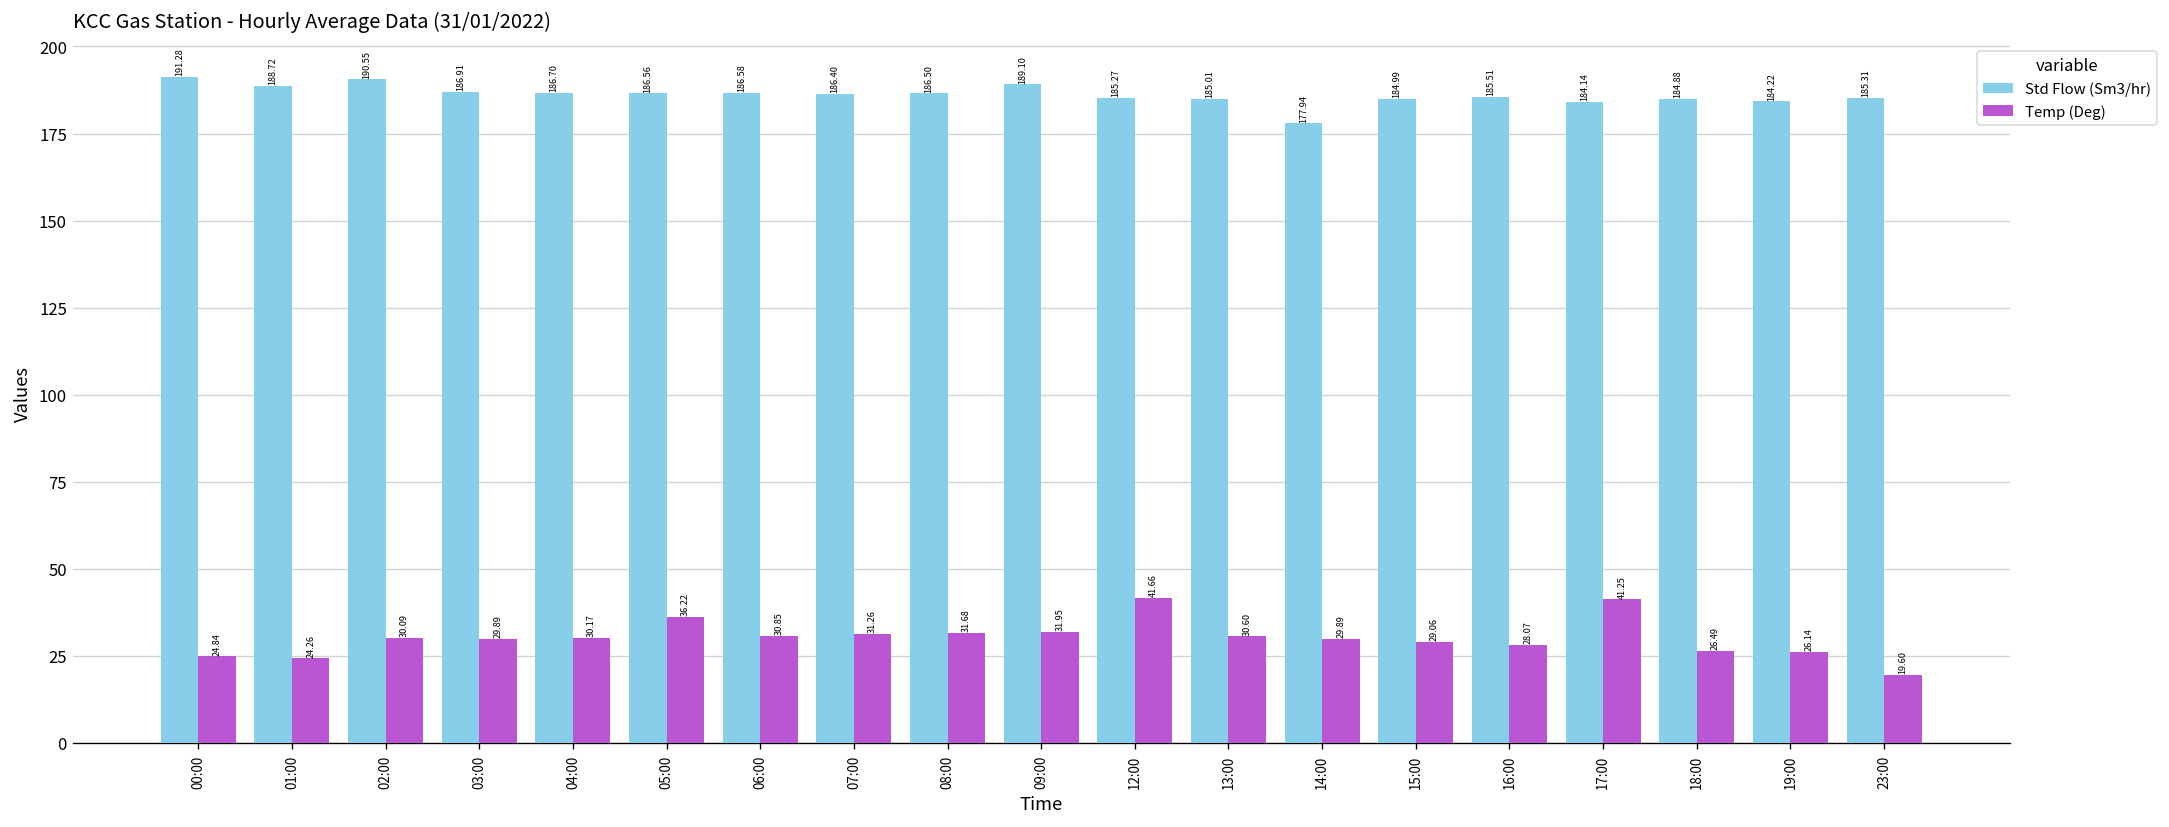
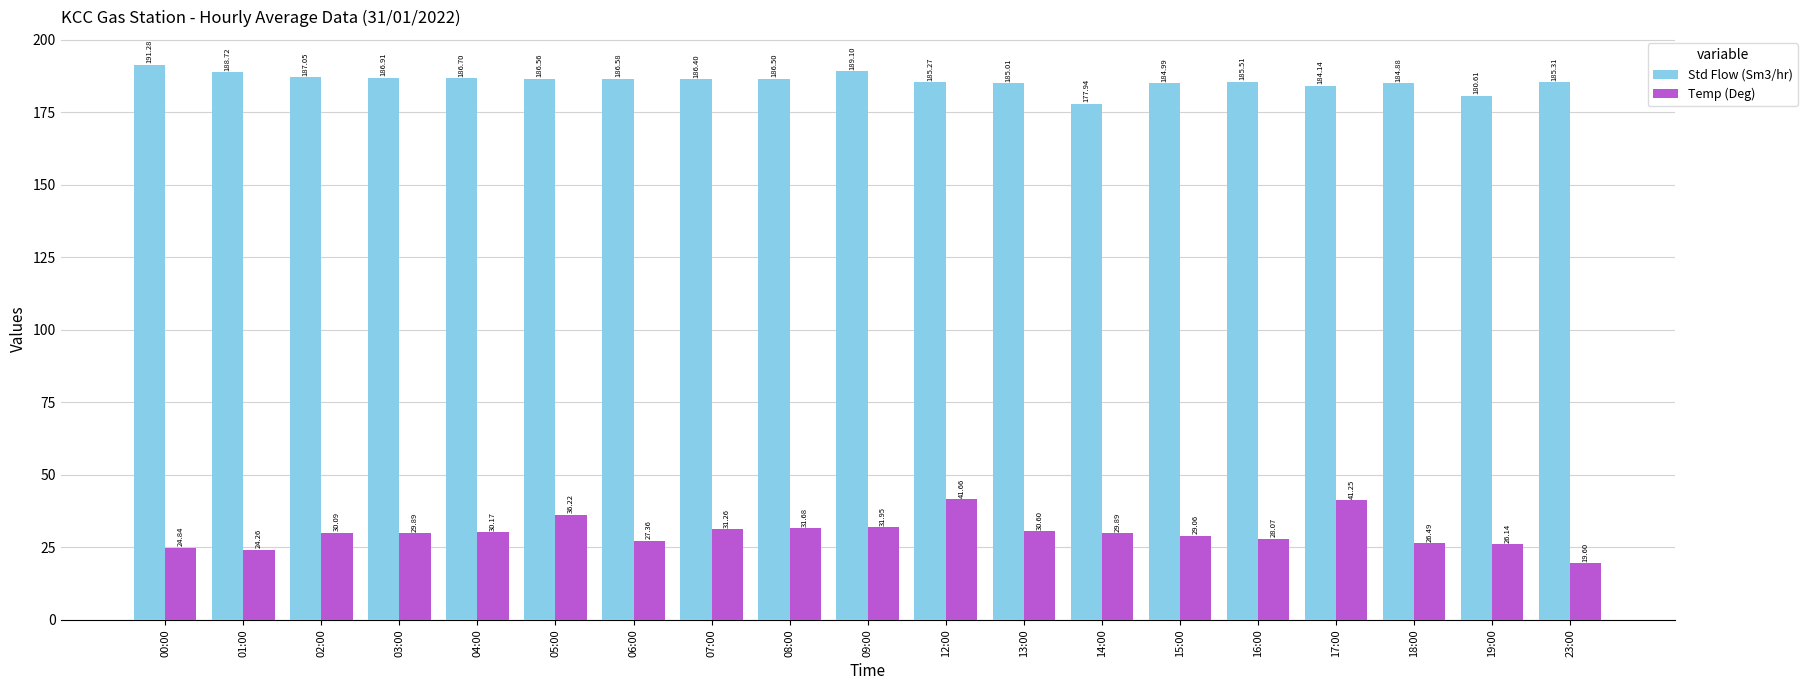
  {
    "Std Flow (Sm3/hr)": {
      "00:00": 191.28,
      "01:00": 188.72,
-     "02:00": 190.55,
+     "02:00": 187.05,
      "03:00": 186.91,
      "04:00": 186.70,
      "05:00": 186.56,
      "06:00": 186.58,
      "07:00": 186.40,
      "08:00": 186.50,
      "09:00": 189.10,
      "12:00": 185.27,
      "13:00": 185.01,
      "14:00": 177.94,
      "15:00": 184.99,
      "16:00": 185.51,
      "17:00": 184.14,
      "18:00": 184.88,
-     "19:00": 184.22,
+     "19:00": 180.61,
      "23:00": 185.31
    },
    "Temp (Deg)": {
      "00:00": 24.84,
      "01:00": 24.26,
      "02:00": 30.09,
      "03:00": 29.89,
      "04:00": 30.17,
      "05:00": 36.22,
-     "06:00": 30.85,
+     "06:00": 27.36,
      "07:00": 31.26,
      "08:00": 31.68,
      "09:00": 31.95,
      "12:00": 41.66,
      "13:00": 30.60,
      "14:00": 29.89,
      "15:00": 29.06,
      "16:00": 28.07,
      "17:00": 41.25,
      "18:00": 26.49,
      "19:00": 26.14,
      "23:00": 19.60
    }
  }
